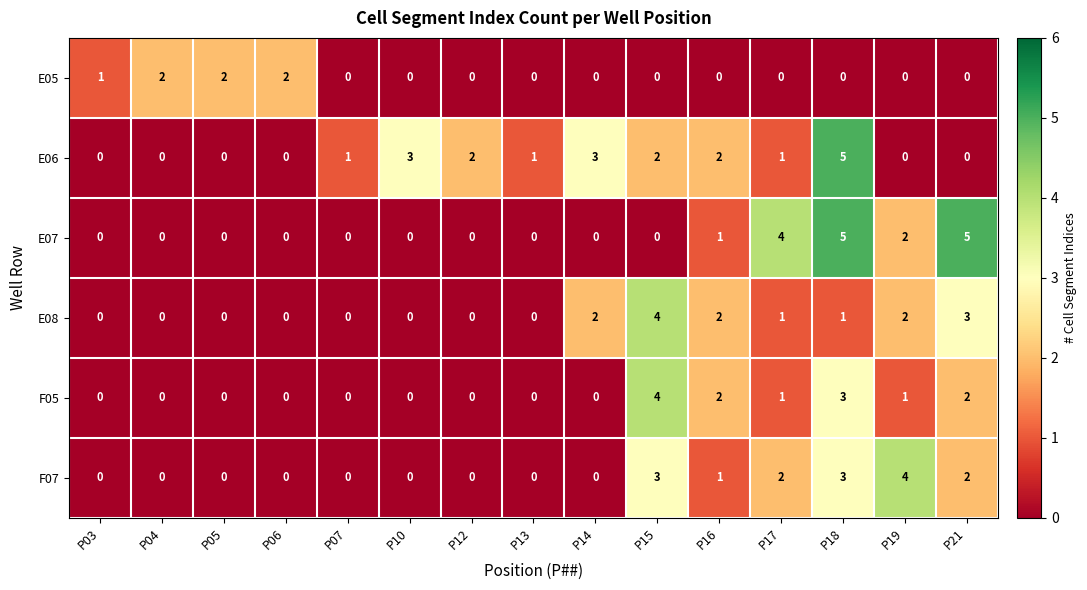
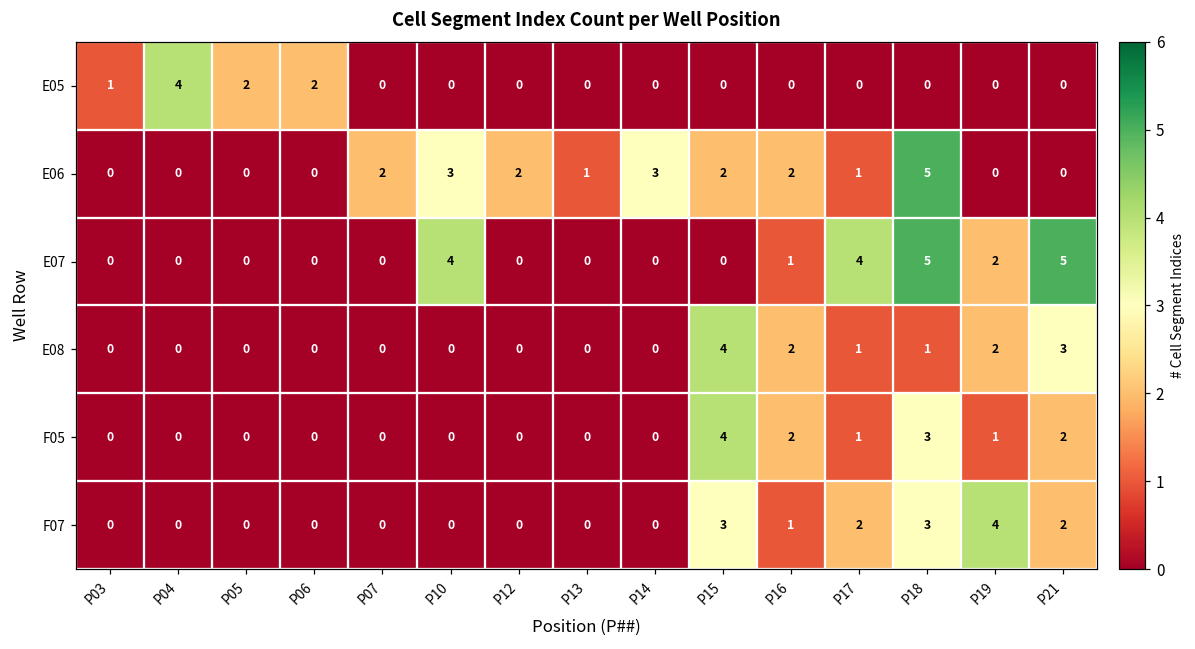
  {
    "E05": {
      "P03": 1,
-     "P04": 2,
+     "P04": 4,
      "P05": 2,
      "P06": 2,
      "P07": 0,
      "P10": 0,
      "P12": 0,
      "P13": 0,
      "P14": 0,
      "P15": 0,
      "P16": 0,
      "P17": 0,
      "P18": 0,
      "P19": 0,
      "P21": 0
    },
    "E06": {
      "P03": 0,
      "P04": 0,
      "P05": 0,
      "P06": 0,
-     "P07": 1,
+     "P07": 2,
      "P10": 3,
      "P12": 2,
      "P13": 1,
      "P14": 3,
      "P15": 2,
      "P16": 2,
      "P17": 1,
      "P18": 5,
      "P19": 0,
      "P21": 0
    },
    "E07": {
      "P03": 0,
      "P04": 0,
      "P05": 0,
      "P06": 0,
      "P07": 0,
-     "P10": 0,
+     "P10": 4,
      "P12": 0,
      "P13": 0,
      "P14": 0,
      "P15": 0,
      "P16": 1,
      "P17": 4,
      "P18": 5,
      "P19": 2,
      "P21": 5
    },
    "E08": {
      "P03": 0,
      "P04": 0,
      "P05": 0,
      "P06": 0,
      "P07": 0,
      "P10": 0,
      "P12": 0,
      "P13": 0,
-     "P14": 2,
+     "P14": 0,
      "P15": 4,
      "P16": 2,
      "P17": 1,
      "P18": 1,
      "P19": 2,
      "P21": 3
    },
    "F05": {
      "P03": 0,
      "P04": 0,
      "P05": 0,
      "P06": 0,
      "P07": 0,
      "P10": 0,
      "P12": 0,
      "P13": 0,
      "P14": 0,
      "P15": 4,
      "P16": 2,
      "P17": 1,
      "P18": 3,
      "P19": 1,
      "P21": 2
    },
    "F07": {
      "P03": 0,
      "P04": 0,
      "P05": 0,
      "P06": 0,
      "P07": 0,
      "P10": 0,
      "P12": 0,
      "P13": 0,
      "P14": 0,
      "P15": 3,
      "P16": 1,
      "P17": 2,
      "P18": 3,
      "P19": 4,
      "P21": 2
    }
  }
